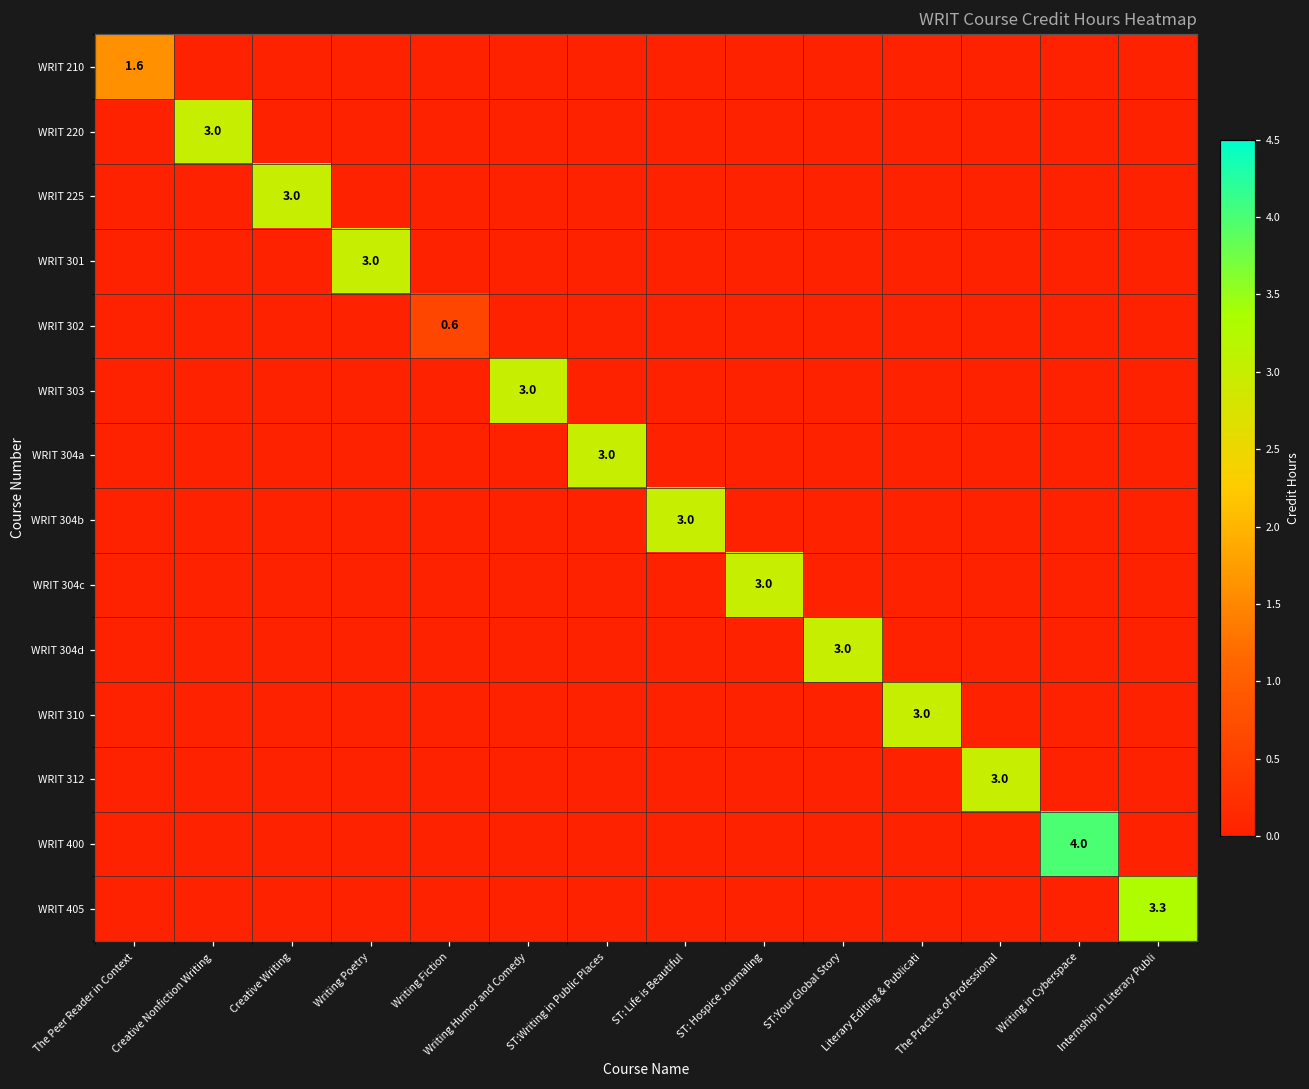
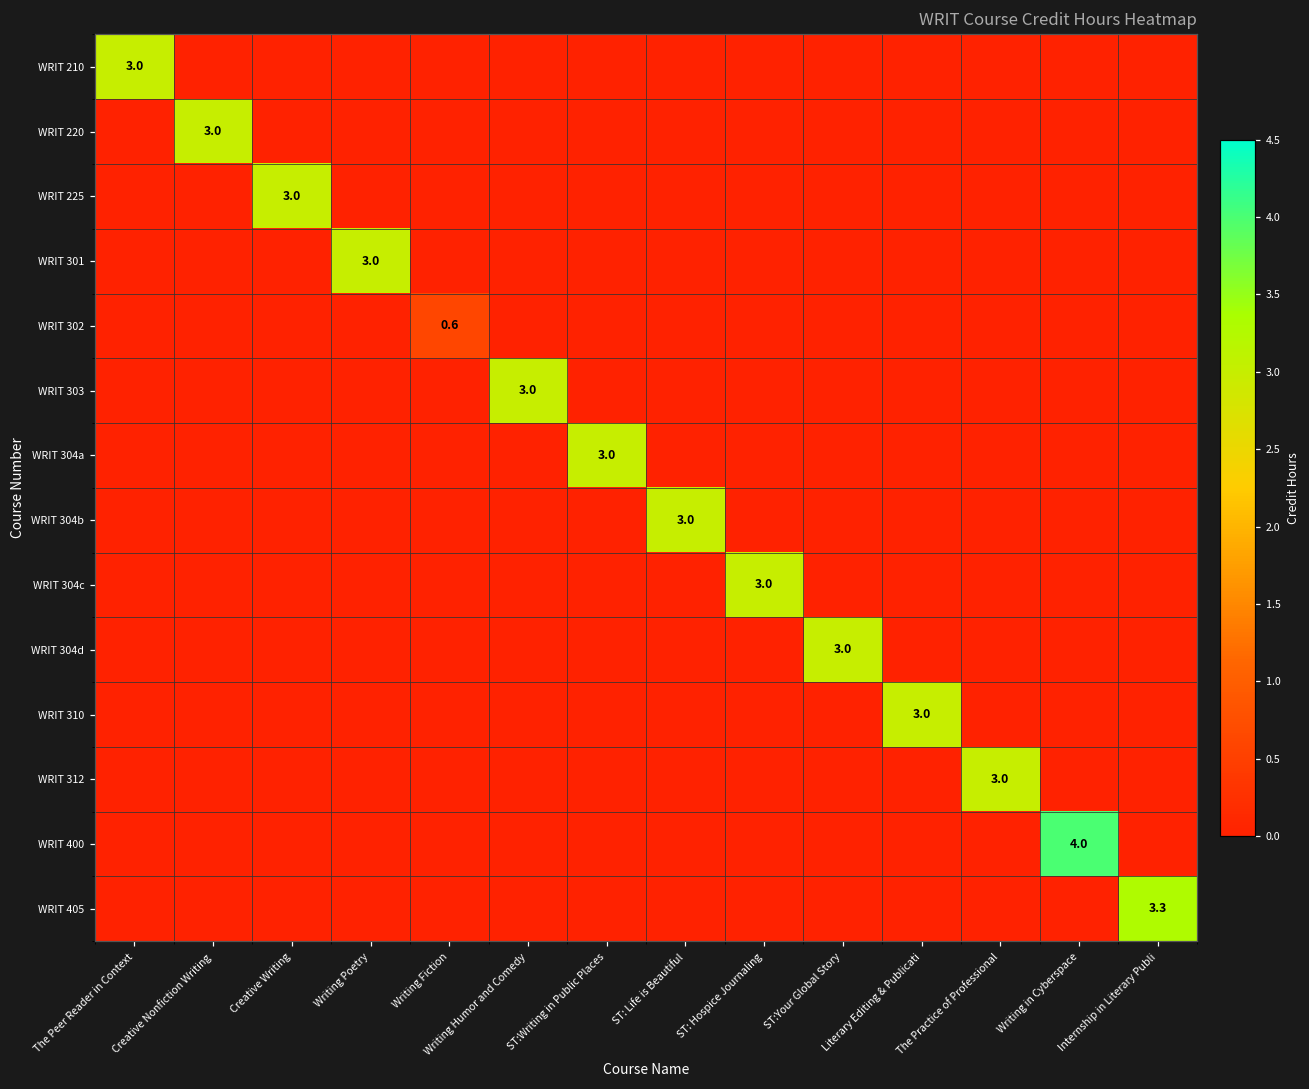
  {
    "WRIT 210": {
-     "The Peer Reader in Context": 1.6
+     "The Peer Reader in Context": 3.0
    },
    "WRIT 220": {
      "Creative Nonfiction Writing": 3.0
    },
    "WRIT 225": {
      "Creative Writing": 3.0
    },
    "WRIT 301": {
      "Writing Poetry": 3.0
    },
    "WRIT 302": {
      "Writing Fiction": 0.6
    },
    "WRIT 303": {
      "Writing Humor and Comedy": 3.0
    },
    "WRIT 304a": {
      "ST:Writing in Public Places": 3.0
    },
    "WRIT 304b": {
      "ST: Life is Beautiful": 3.0
    },
    "WRIT 304c": {
      "ST: Hospice Journaling": 3.0
    },
    "WRIT 304d": {
      "ST:Your Global Story": 3.0
    },
    "WRIT 310": {
      "Literary Editing & Publicati": 3.0
    },
    "WRIT 312": {
      "The Practice of Professional": 3.0
    },
    "WRIT 400": {
      "Writing in Cyberspace": 4.0
    },
    "WRIT 405": {
      "Internship in Literary Publi": 3.3
    }
  }
